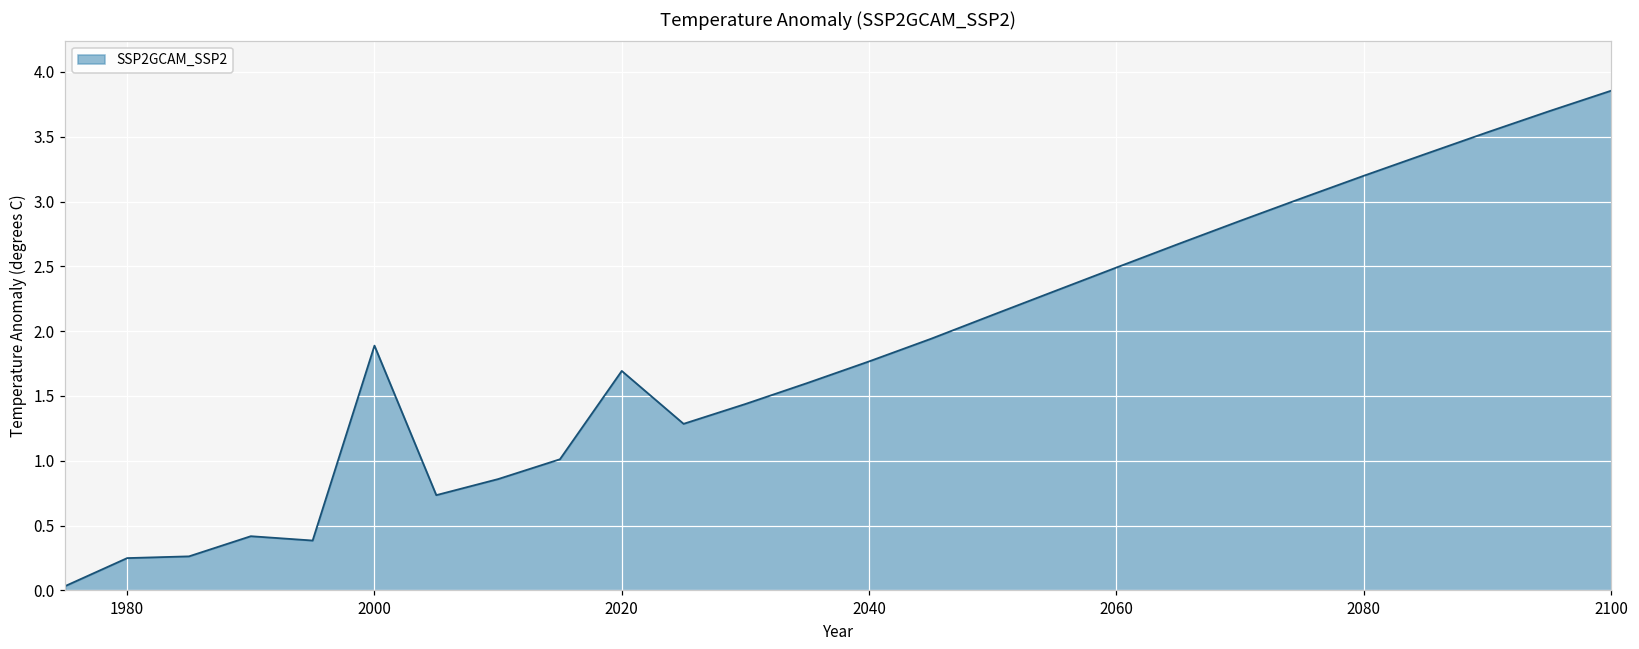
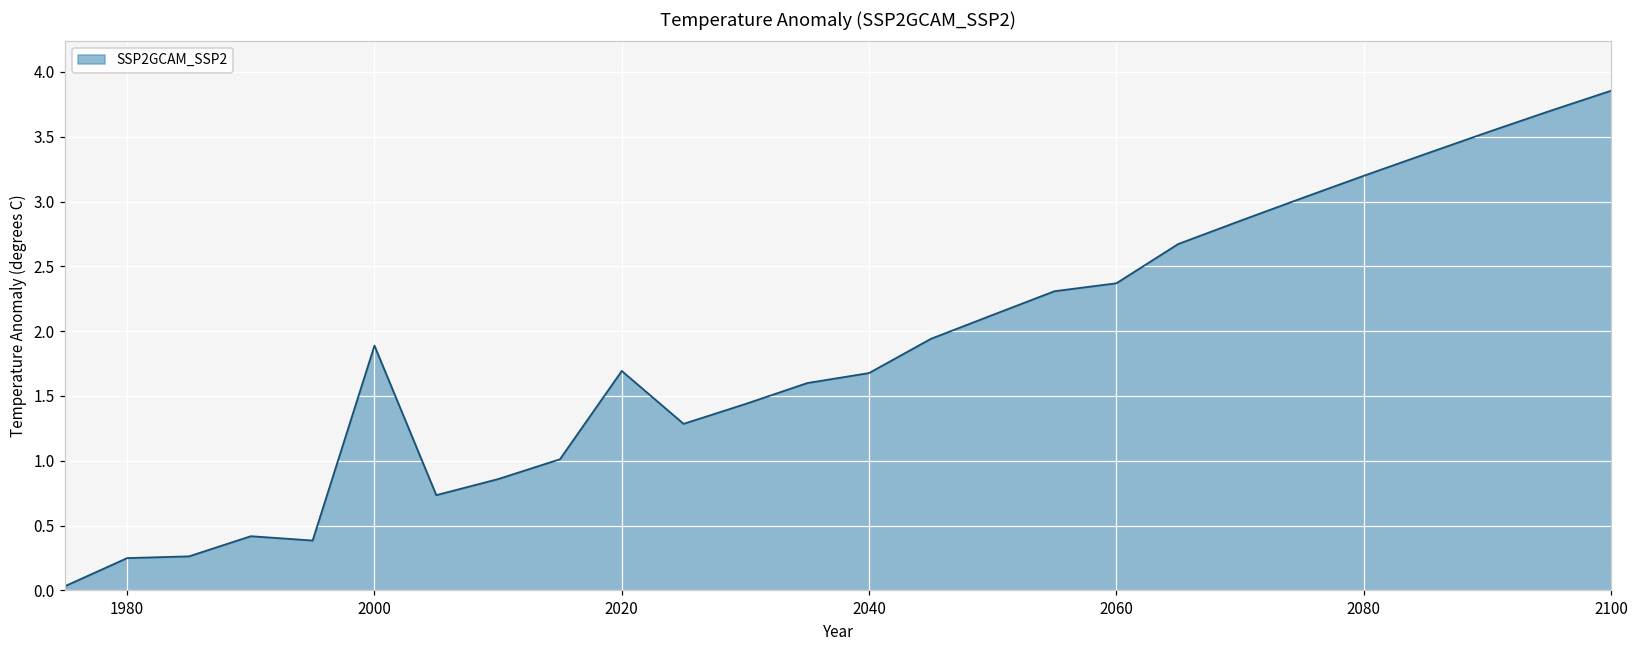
  {
    "1980": 0.25,
    "2000": 1.89,
    "2020": 1.69,
-   "2040": 1.77,
-   "2060": 2.49,
+   "2040": 1.68,
+   "2060": 2.37,
    "2080": 3.20,
    "2100": 3.85
  }
